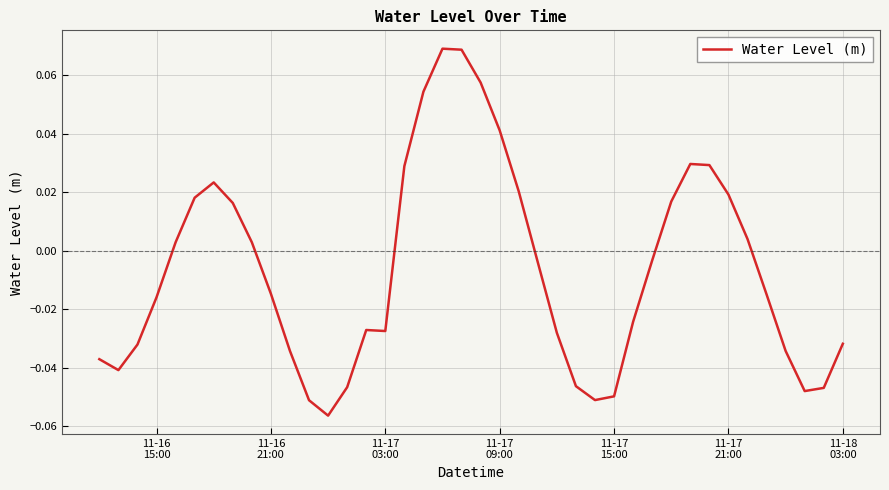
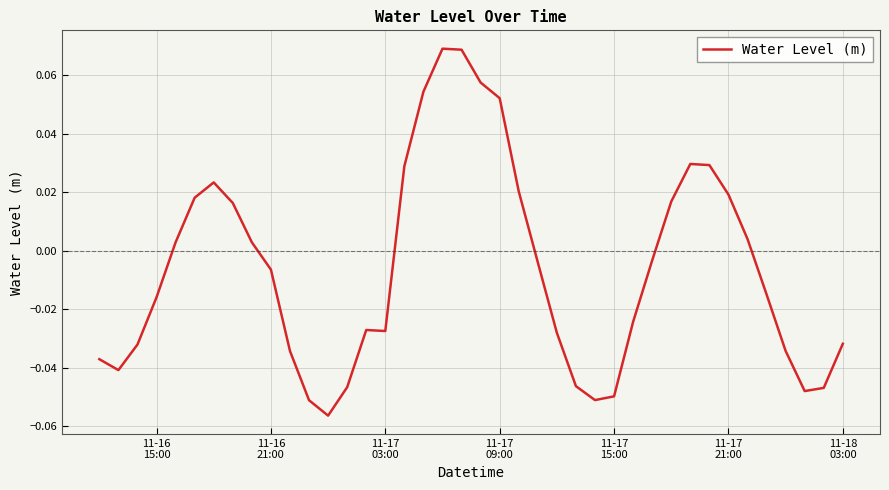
  {
    "11-16 15:00": -0.016,
-   "11-16 21:00": -0.015,
+   "11-16 21:00": -0.006,
    "11-17 03:00": -0.027,
-   "11-17 09:00": 0.041,
+   "11-17 09:00": 0.052,
    "11-17 15:00": -0.050,
    "11-17 21:00": 0.019,
    "11-18 03:00": -0.032
  }
